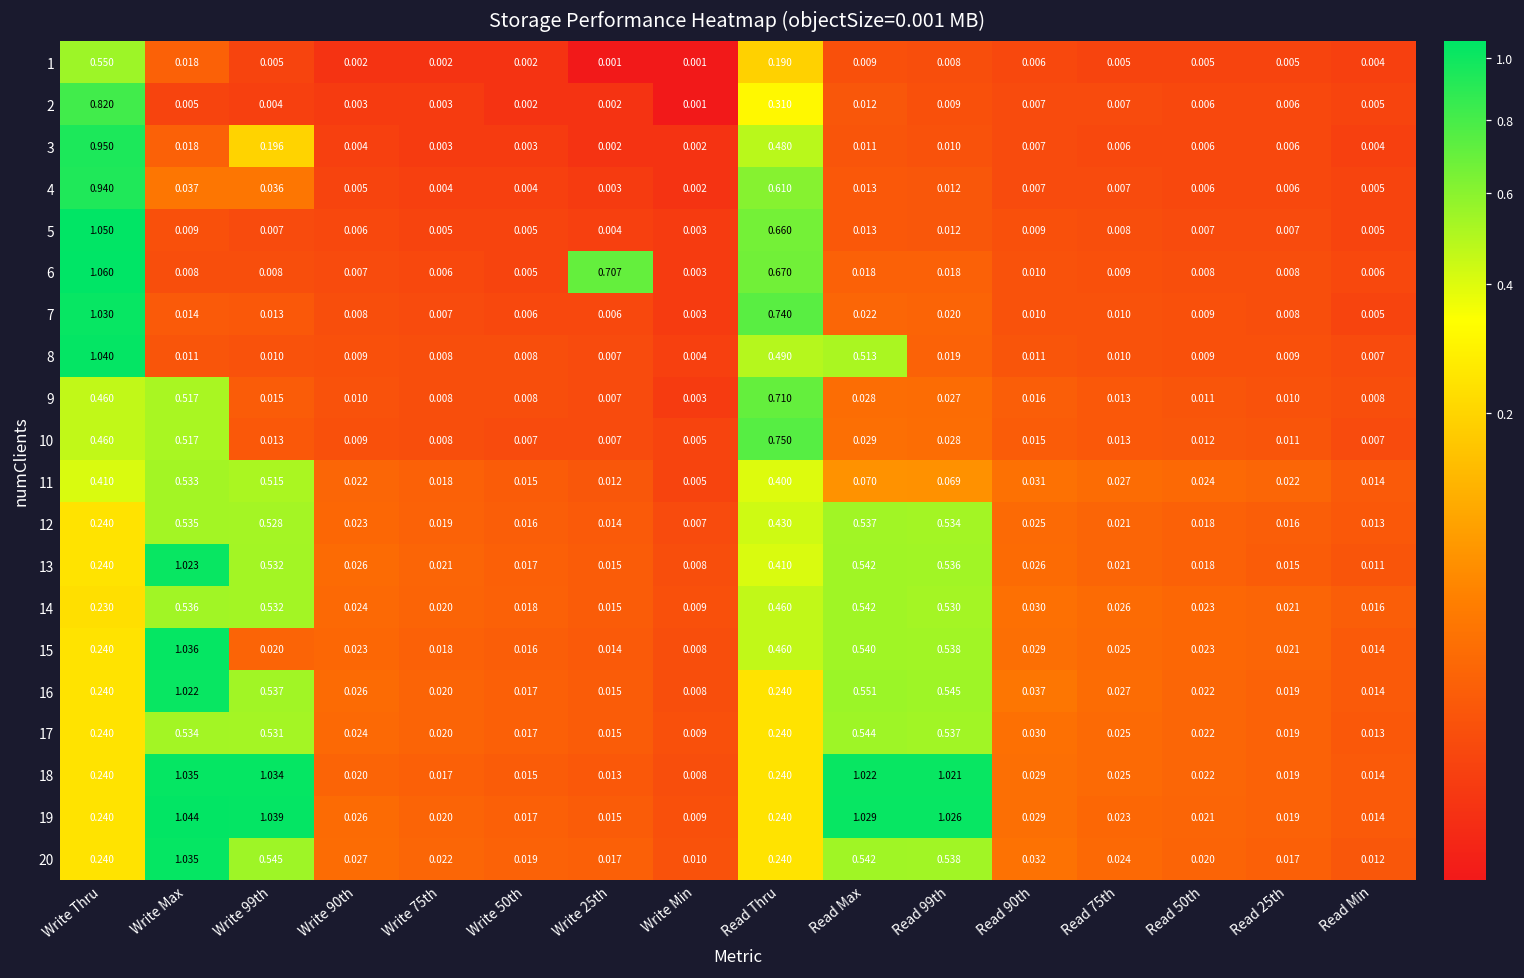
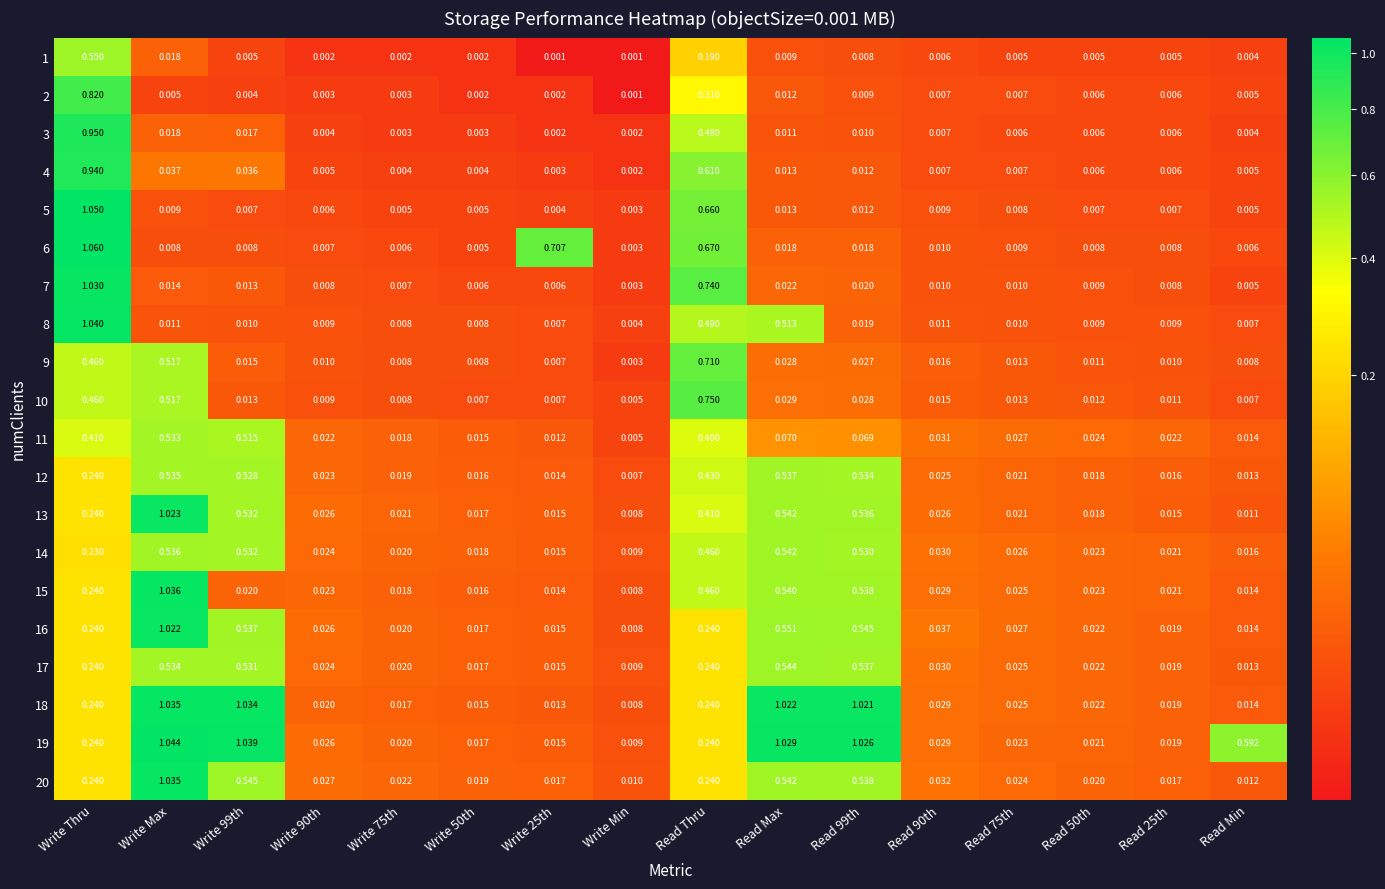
  {
    "3": {
      "Write Thru": 0.950,
      "Write Max": 0.018,
-     "Write 99th": 0.196,
+     "Write 99th": 0.017,
      "Write 90th": 0.004,
      "Write 75th": 0.003,
      "Write 50th": 0.003,
      "Write 25th": 0.002,
      "Write Min": 0.002,
      "Read Thru": 0.480,
      "Read Max": 0.011,
      "Read 99th": 0.010,
      "Read 90th": 0.007,
      "Read 75th": 0.006,
      "Read 50th": 0.006,
      "Read 25th": 0.006,
      "Read Min": 0.004
    },
    "19": {
      "Write Thru": 0.240,
      "Write Max": 1.044,
      "Write 99th": 1.039,
      "Write 90th": 0.026,
      "Write 75th": 0.020,
      "Write 50th": 0.017,
      "Write 25th": 0.015,
      "Write Min": 0.009,
      "Read Thru": 0.240,
      "Read Max": 1.029,
      "Read 99th": 1.026,
      "Read 90th": 0.029,
      "Read 75th": 0.023,
      "Read 50th": 0.021,
      "Read 25th": 0.019,
-     "Read Min": 0.014
+     "Read Min": 0.592
    }
  }
